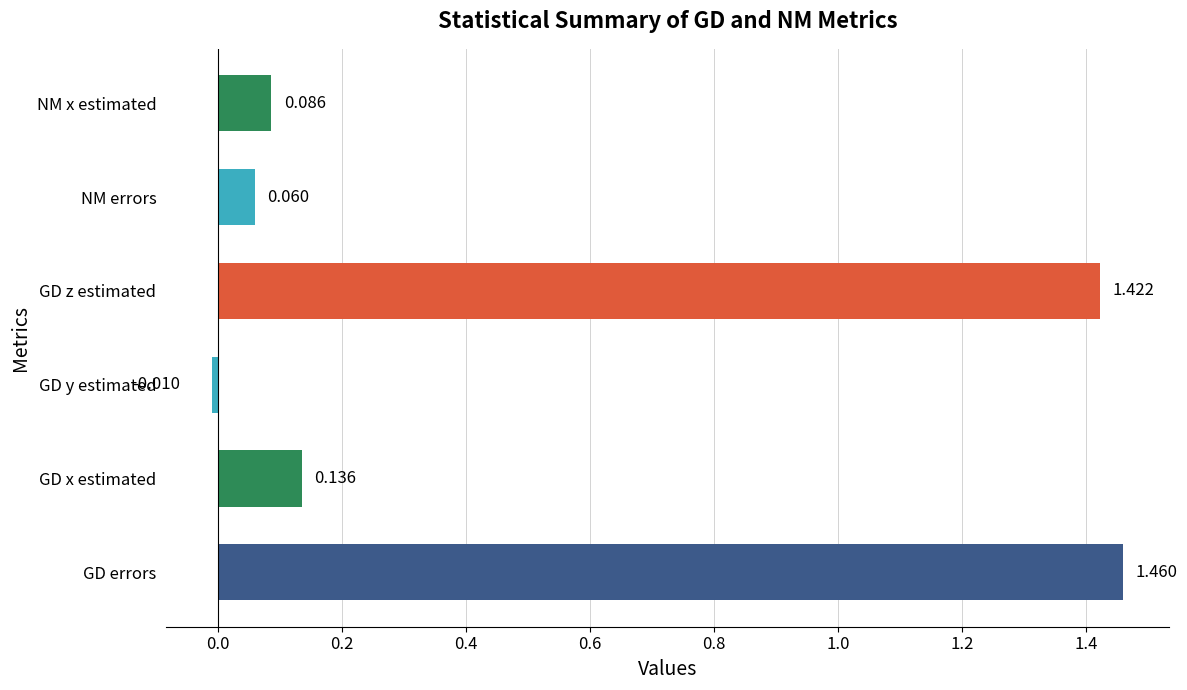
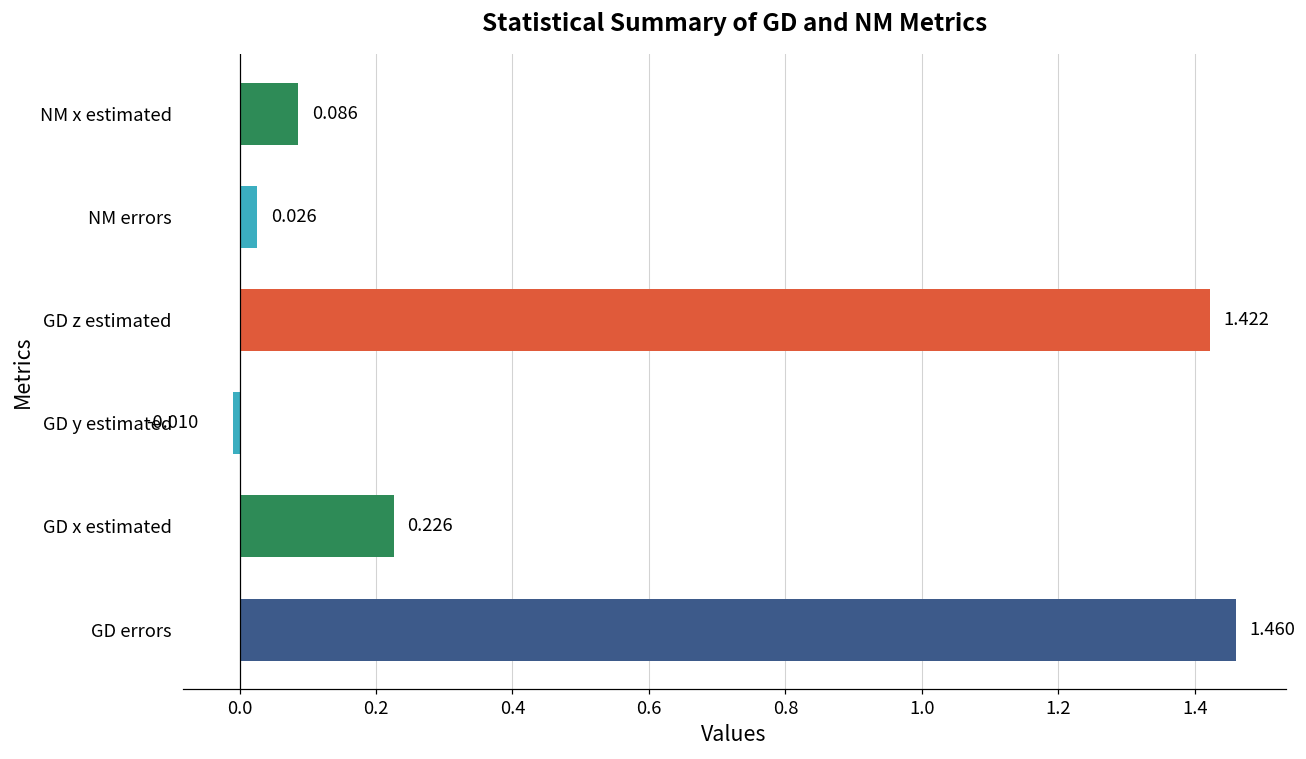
  {
    "NM x estimated": 0.086,
-   "NM errors": 0.060,
+   "NM errors": 0.026,
    "GD z estimated": 1.422,
-   "GD x estimated": 0.136,
+   "GD x estimated": 0.226,
    "GD errors": 1.460
  }
